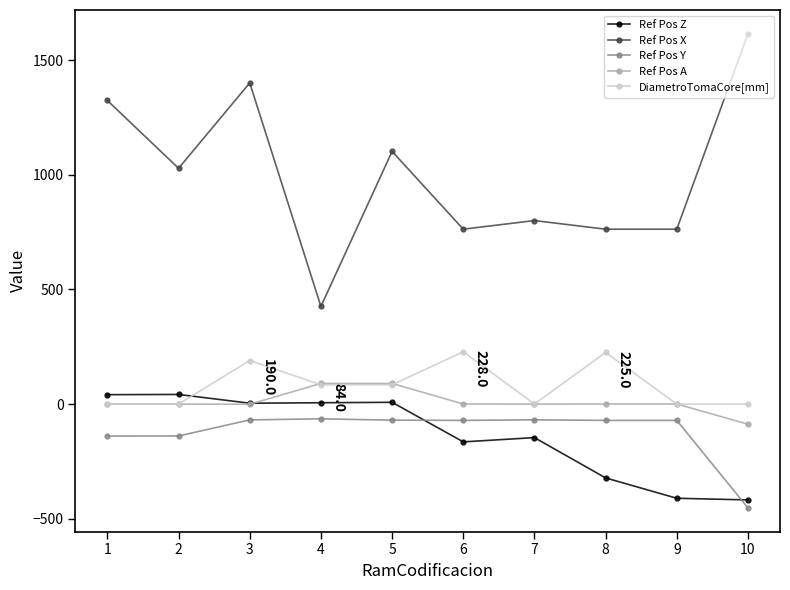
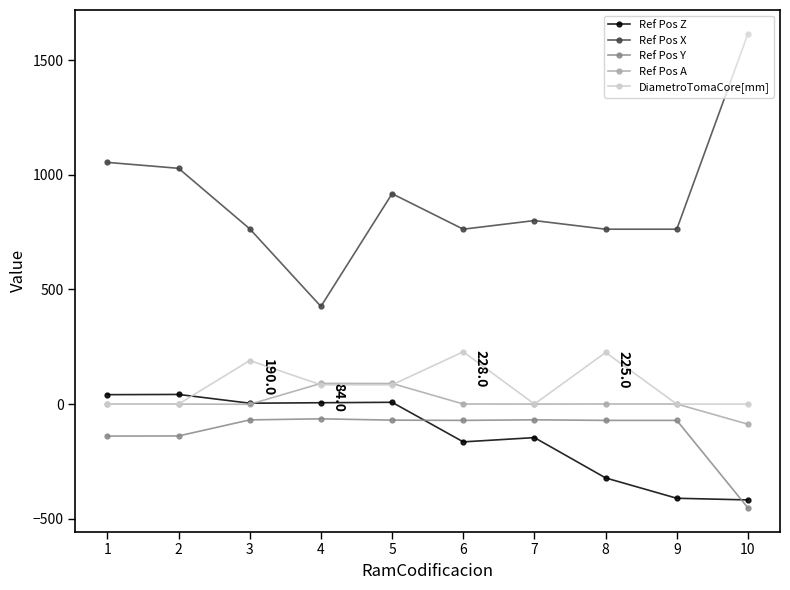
  {
    "Ref Pos Z": {
      "1": 40,
      "2": 40,
      "5": 10,
      "6": -160,
      "7": -150,
      "8": -320,
      "9": -410,
      "10": -420
    },
    "Ref Pos X": {
-     "1": 1320,
+     "1": 1050,
      "2": 1030,
-     "3": 1400,
+     "3": 760,
      "4": 430,
-     "5": 1100,
+     "5": 920,
      "6": 760,
      "7": 800,
      "8": 760,
      "9": 760
    }
  }
